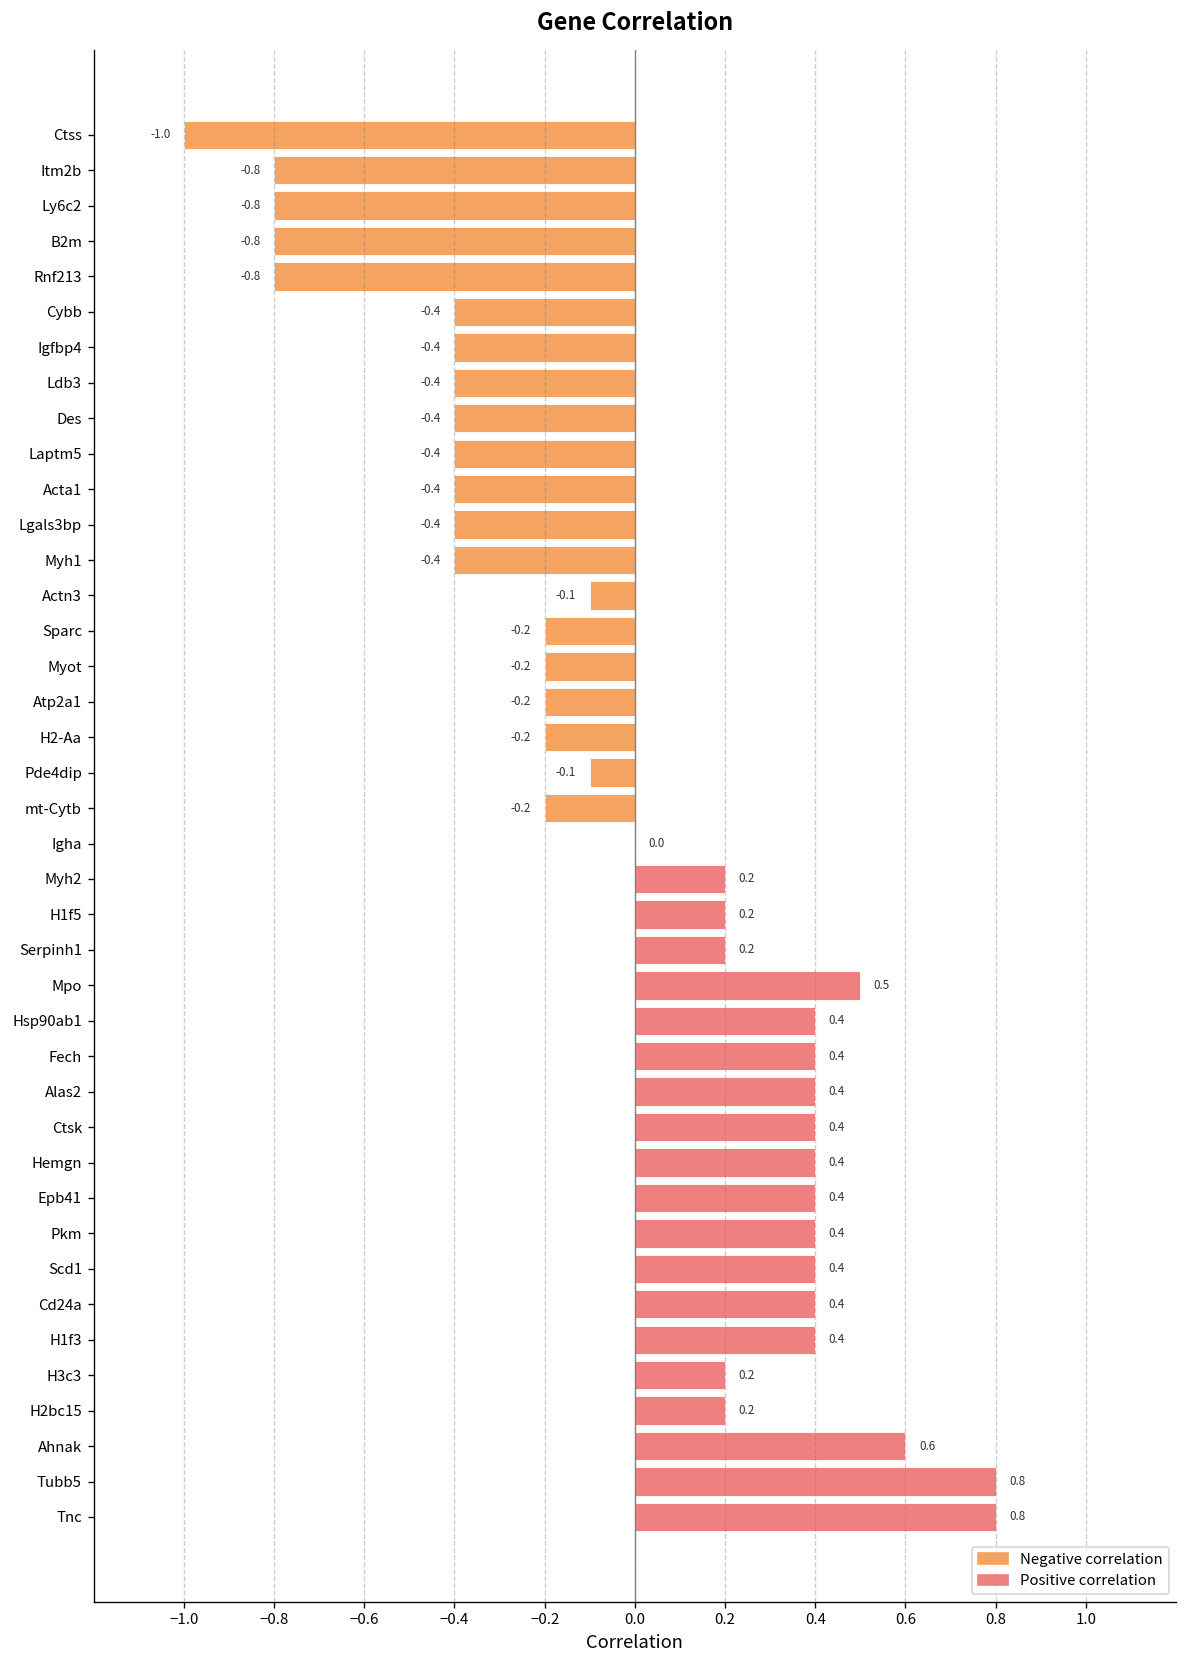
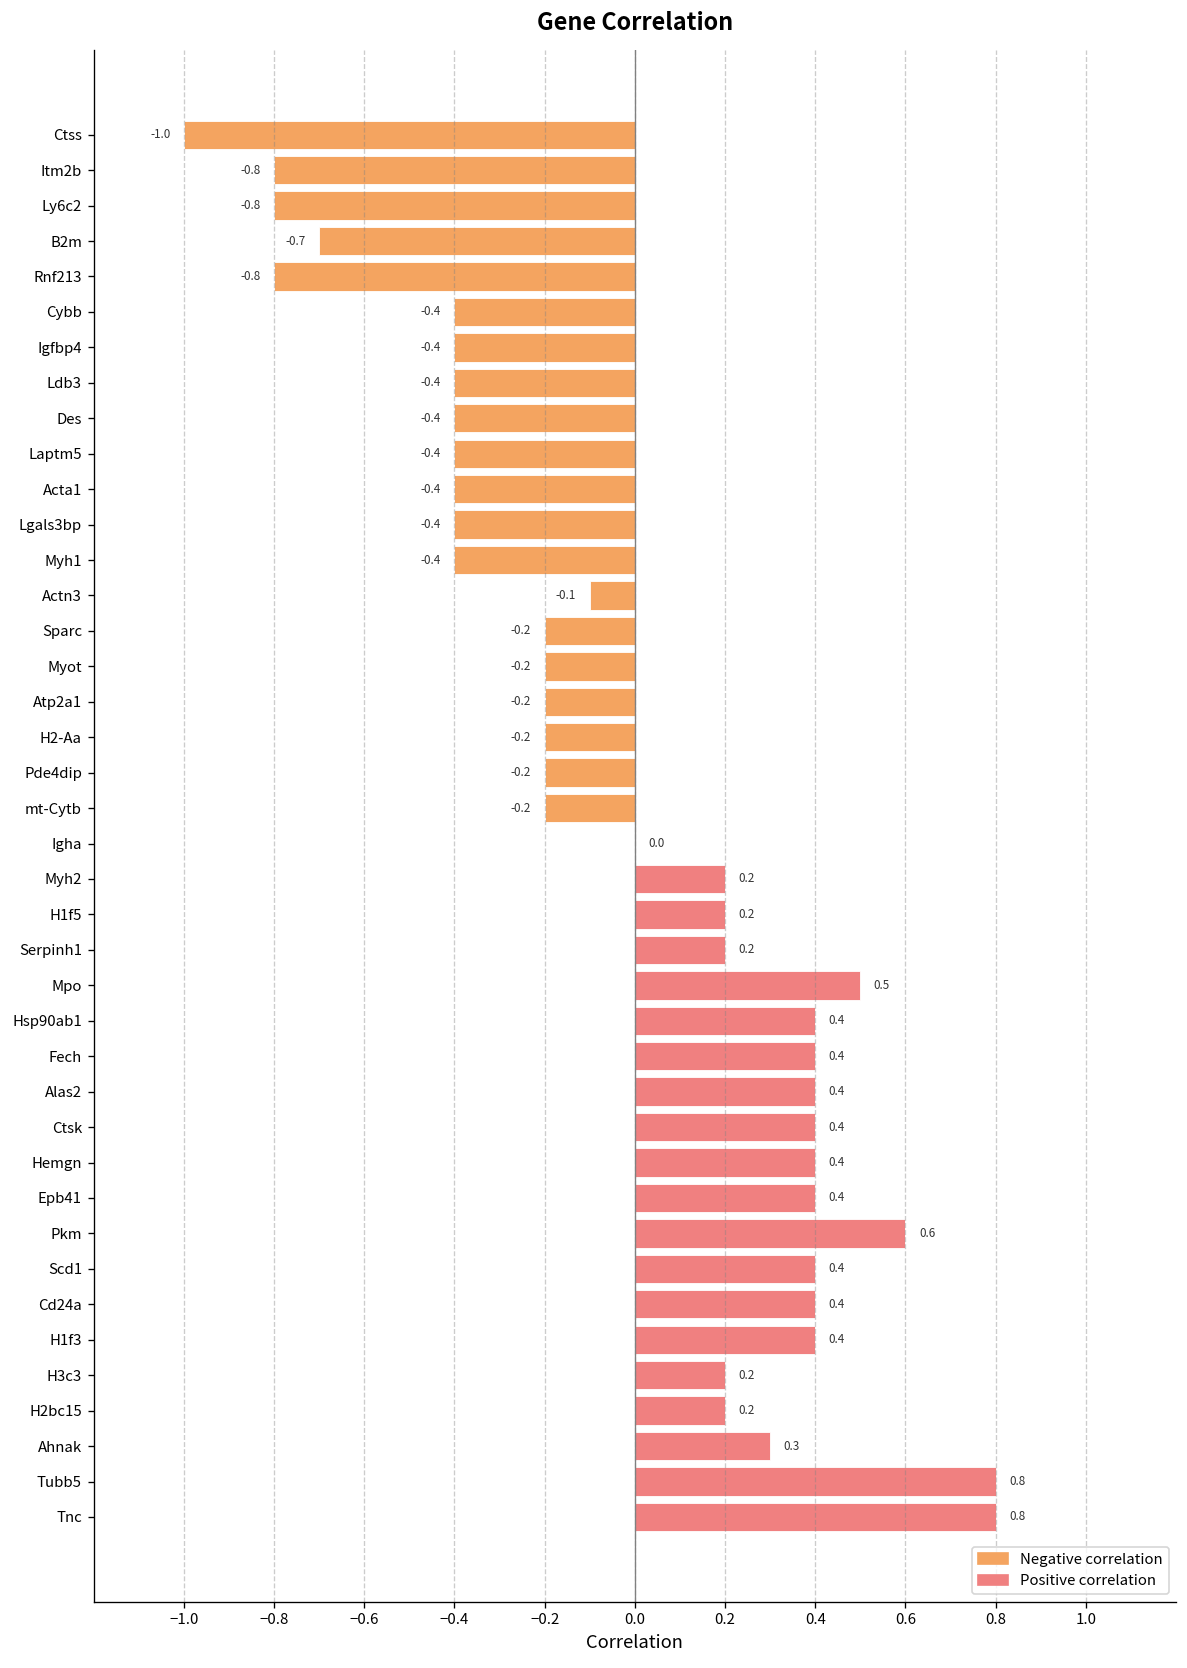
  {
    "Ctss": -1.0,
    "Itm2b": -0.8,
    "Ly6c2": -0.8,
-   "B2m": -0.8,
+   "B2m": -0.7,
    "Rnf213": -0.8,
    "Cybb": -0.4,
    "Igfbp4": -0.4,
    "Ldb3": -0.4,
    "Des": -0.4,
    "Laptm5": -0.4,
    "Acta1": -0.4,
    "Lgals3bp": -0.4,
    "Myh1": -0.4,
    "Actn3": -0.1,
    "Sparc": -0.2,
    "Myot": -0.2,
    "Atp2a1": -0.2,
    "H2-Aa": -0.2,
-   "Pde4dip": -0.1,
+   "Pde4dip": -0.2,
    "mt-Cytb": -0.2,
    "Igha": 0.0,
    "Myh2": 0.2,
    "H1f5": 0.2,
    "Serpinh1": 0.2,
    "Mpo": 0.5,
    "Hsp90ab1": 0.4,
    "Fech": 0.4,
    "Alas2": 0.4,
    "Ctsk": 0.4,
    "Hemgn": 0.4,
    "Epb41": 0.4,
-   "Pkm": 0.4,
+   "Pkm": 0.6,
    "Scd1": 0.4,
    "Cd24a": 0.4,
    "H1f3": 0.4,
    "H3c3": 0.2,
    "H2bc15": 0.2,
-   "Ahnak": 0.6,
+   "Ahnak": 0.3,
    "Tubb5": 0.8,
    "Tnc": 0.8
  }
